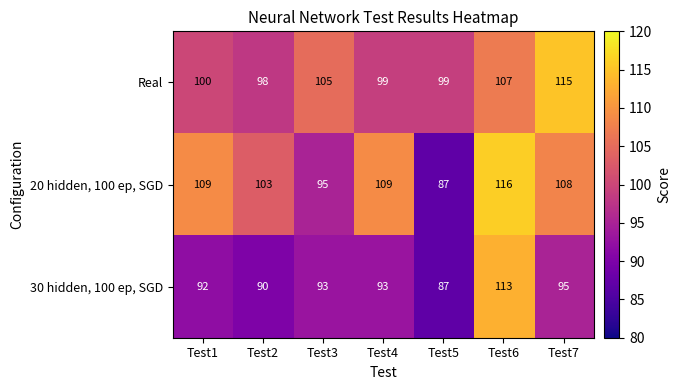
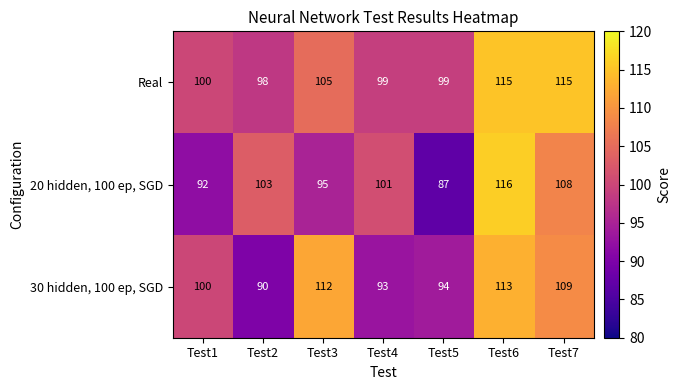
  {
    "Real": {
      "Test1": 100,
      "Test2": 98,
      "Test3": 105,
      "Test4": 99,
      "Test5": 99,
-     "Test6": 107,
+     "Test6": 115,
      "Test7": 115
    },
    "20 hidden, 100 ep, SGD": {
-     "Test1": 109,
+     "Test1": 92,
      "Test2": 103,
      "Test3": 95,
-     "Test4": 109,
+     "Test4": 101,
      "Test5": 87,
      "Test6": 116,
      "Test7": 108
    },
    "30 hidden, 100 ep, SGD": {
-     "Test1": 92,
+     "Test1": 100,
      "Test2": 90,
-     "Test3": 93,
+     "Test3": 112,
      "Test4": 93,
-     "Test5": 87,
+     "Test5": 94,
      "Test6": 113,
-     "Test7": 95
+     "Test7": 109
    }
  }
